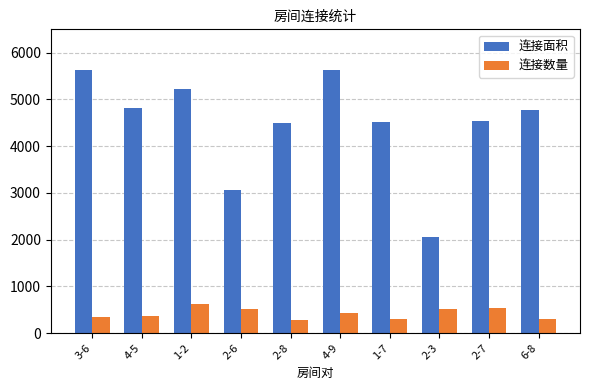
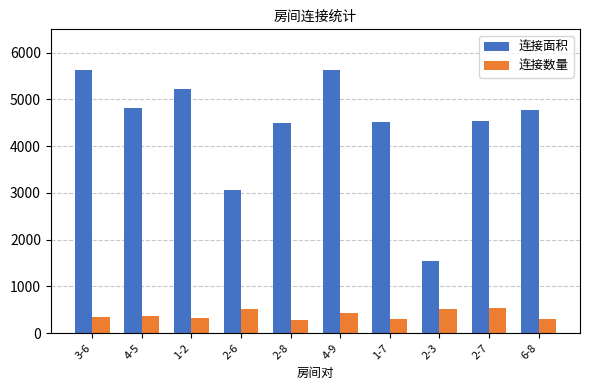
  {
    "连接面积": {
      "3-6": 5600,
      "4-5": 4800,
      "1-2": 5200,
      "2-6": 3100,
      "2-8": 4500,
      "4-9": 5600,
      "1-7": 4500,
-     "2-3": 2000,
+     "2-3": 1500,
      "2-7": 4500,
      "6-8": 4800
    },
    "连接数量": {
      "3-6": 400,
      "4-5": 400,
-     "1-2": 600,
+     "1-2": 300,
      "2-6": 500,
      "2-8": 300,
      "4-9": 400,
      "1-7": 300,
      "2-3": 500,
      "2-7": 500,
      "6-8": 300
    }
  }
